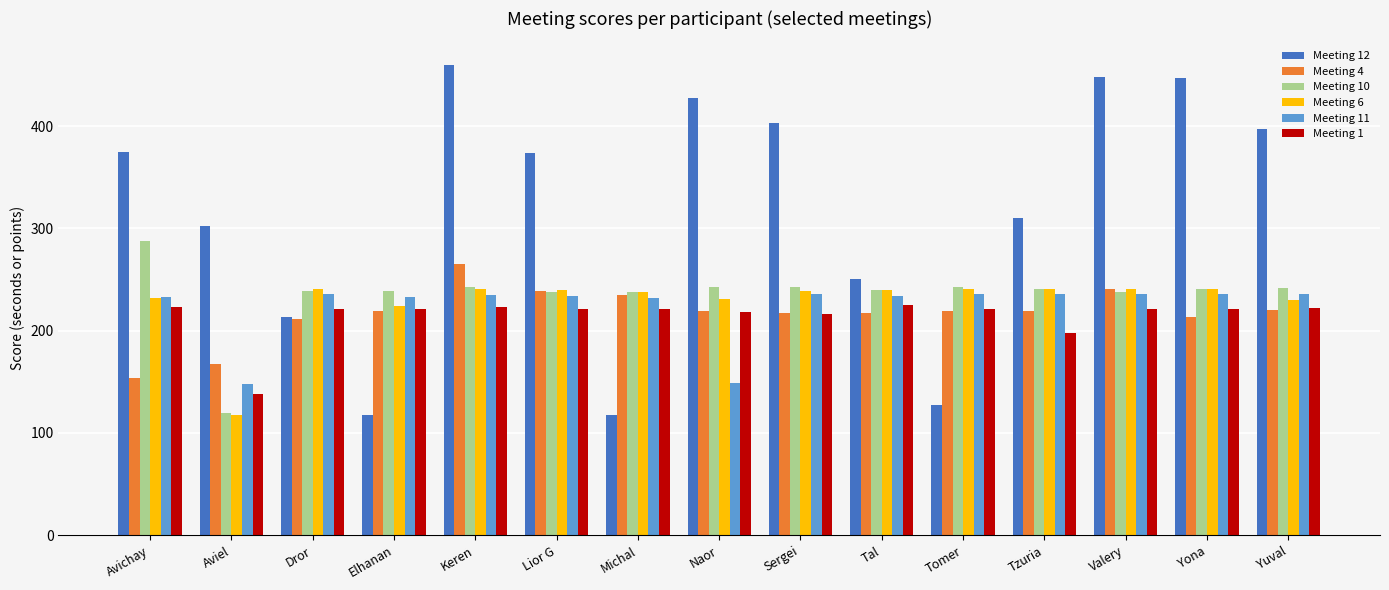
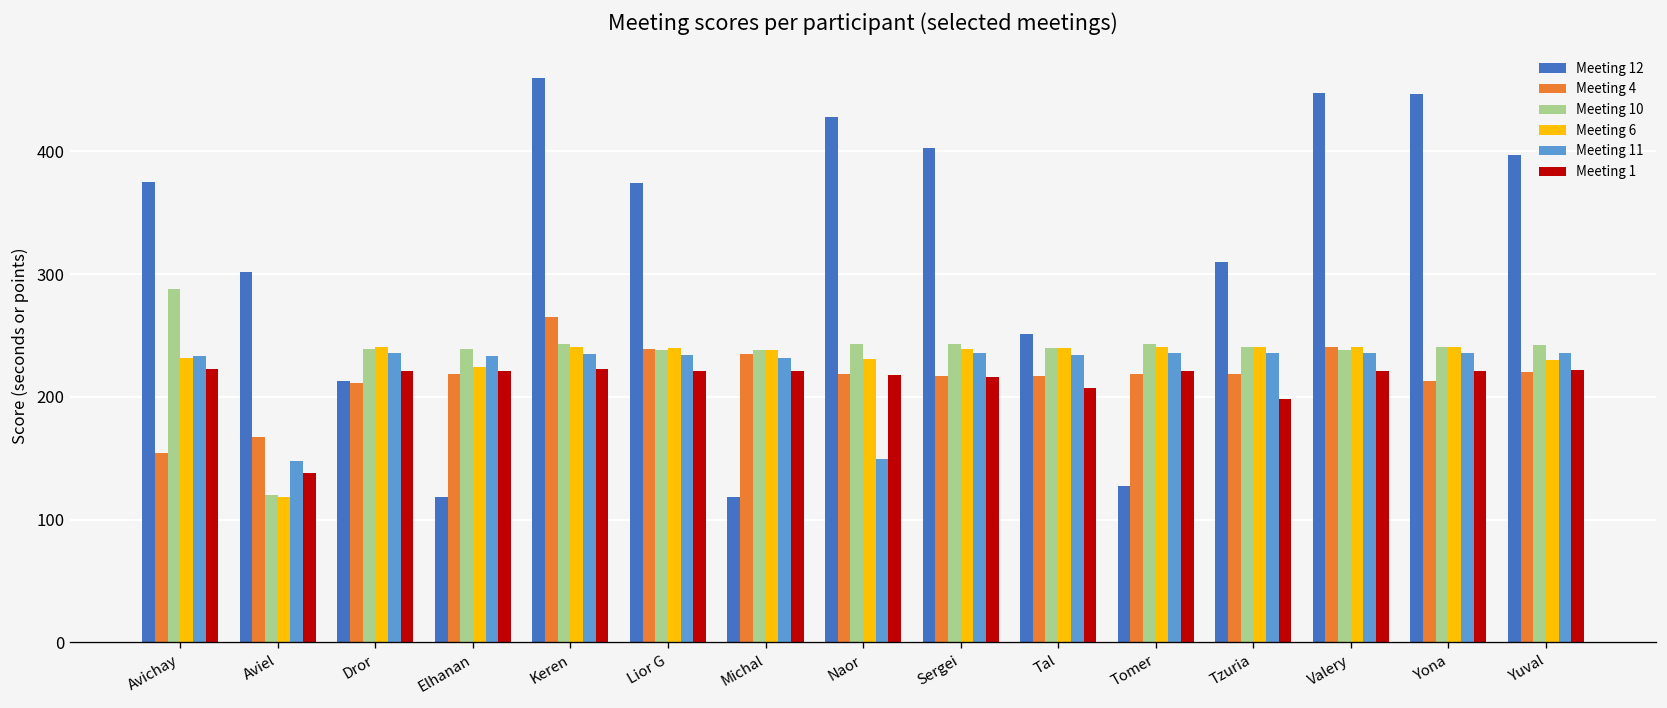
  {
    "Meeting 4": {
      "Avichay": 154,
      "Aviel": 167,
      "Dror": 211,
      "Elhanan": 219,
      "Keren": 265,
      "Lior G": 239,
      "Michal": 235,
      "Naor": 219,
      "Sergei": 217,
      "Tal": 217,
      "Tomer": 219,
      "Tzuria": 219,
      "Valery": 241,
      "Yona": 213,
      "Yuval": 220
    },
    "Meeting 10": {
      "Avichay": 288,
      "Aviel": 120,
      "Dror": 239,
      "Elhanan": 239,
      "Keren": 243,
      "Lior G": 238,
      "Michal": 238,
      "Naor": 243,
      "Sergei": 243,
      "Tal": 240,
      "Tomer": 243,
      "Tzuria": 241,
      "Valery": 238,
      "Yona": 241,
      "Yuval": 242
    },
    "Meeting 6": {
      "Avichay": 232,
      "Aviel": 118,
      "Dror": 241,
      "Elhanan": 224,
      "Keren": 241,
      "Lior G": 240,
      "Michal": 238,
      "Naor": 231,
      "Sergei": 239,
      "Tal": 240,
      "Tomer": 241,
      "Tzuria": 241,
      "Valery": 241,
      "Yona": 241,
      "Yuval": 230
    },
    "Meeting 1": {
      "Avichay": 223,
      "Aviel": 138,
      "Dror": 221,
      "Elhanan": 221,
      "Keren": 223,
      "Lior G": 221,
      "Michal": 221,
      "Naor": 218,
      "Sergei": 216,
-     "Tal": 225,
+     "Tal": 207,
      "Tomer": 221,
      "Tzuria": 198,
      "Valery": 221,
      "Yona": 221,
      "Yuval": 222
    }
  }
